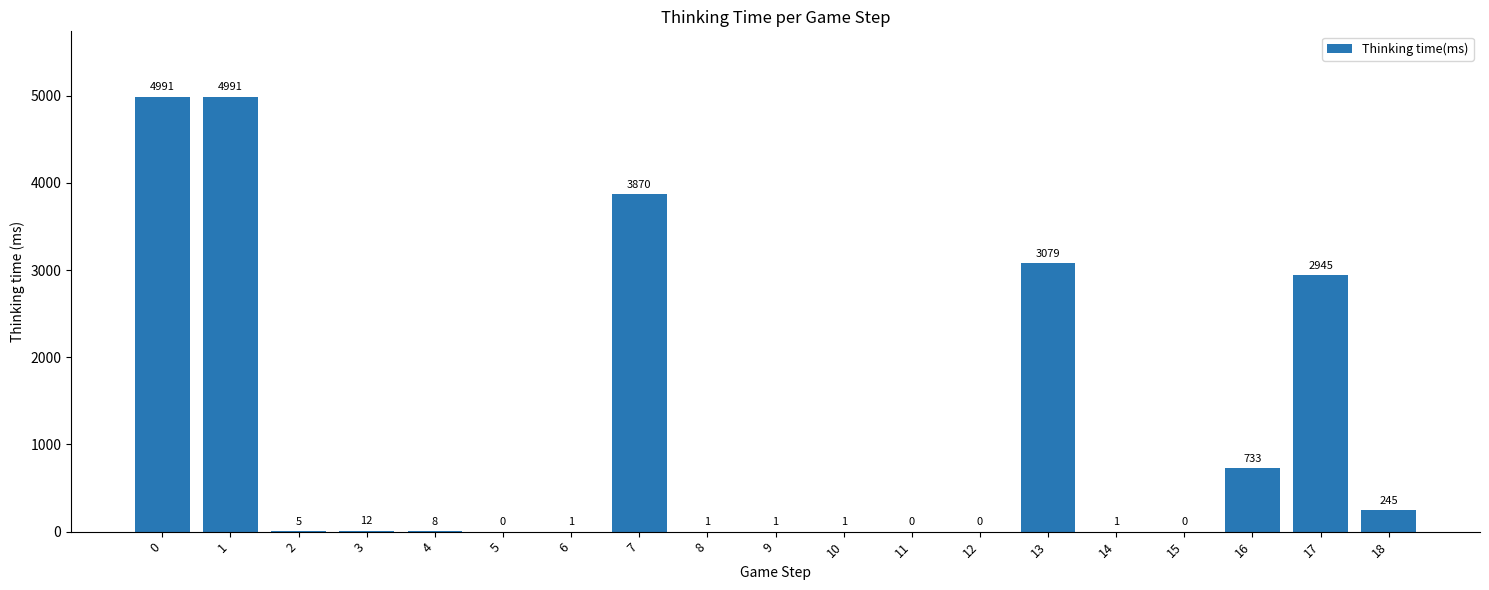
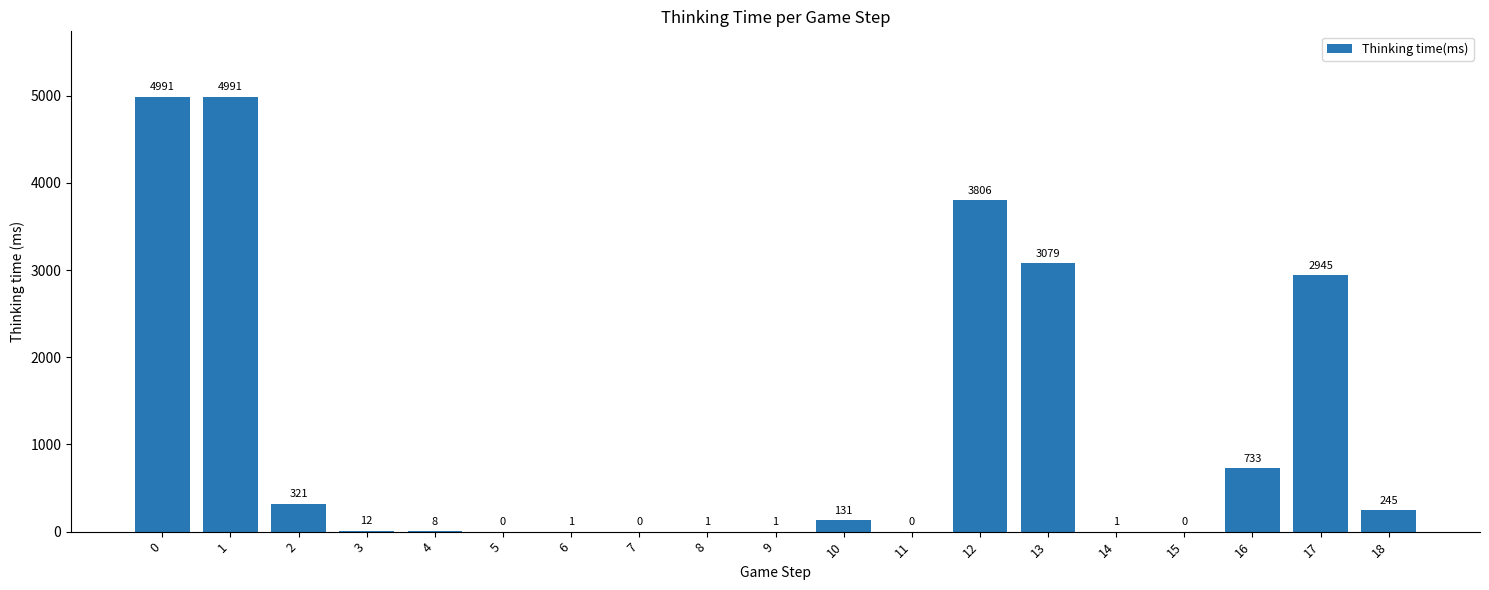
  {
    "0": 4991,
    "1": 4991,
-   "2": 5,
+   "2": 321,
    "3": 12,
    "4": 8,
    "5": 0,
    "6": 1,
-   "7": 3870,
+   "7": 0,
    "8": 1,
    "9": 1,
-   "10": 1,
+   "10": 131,
    "11": 0,
-   "12": 0,
+   "12": 3806,
    "13": 3079,
    "14": 1,
    "15": 0,
    "16": 733,
    "17": 2945,
    "18": 245
  }
